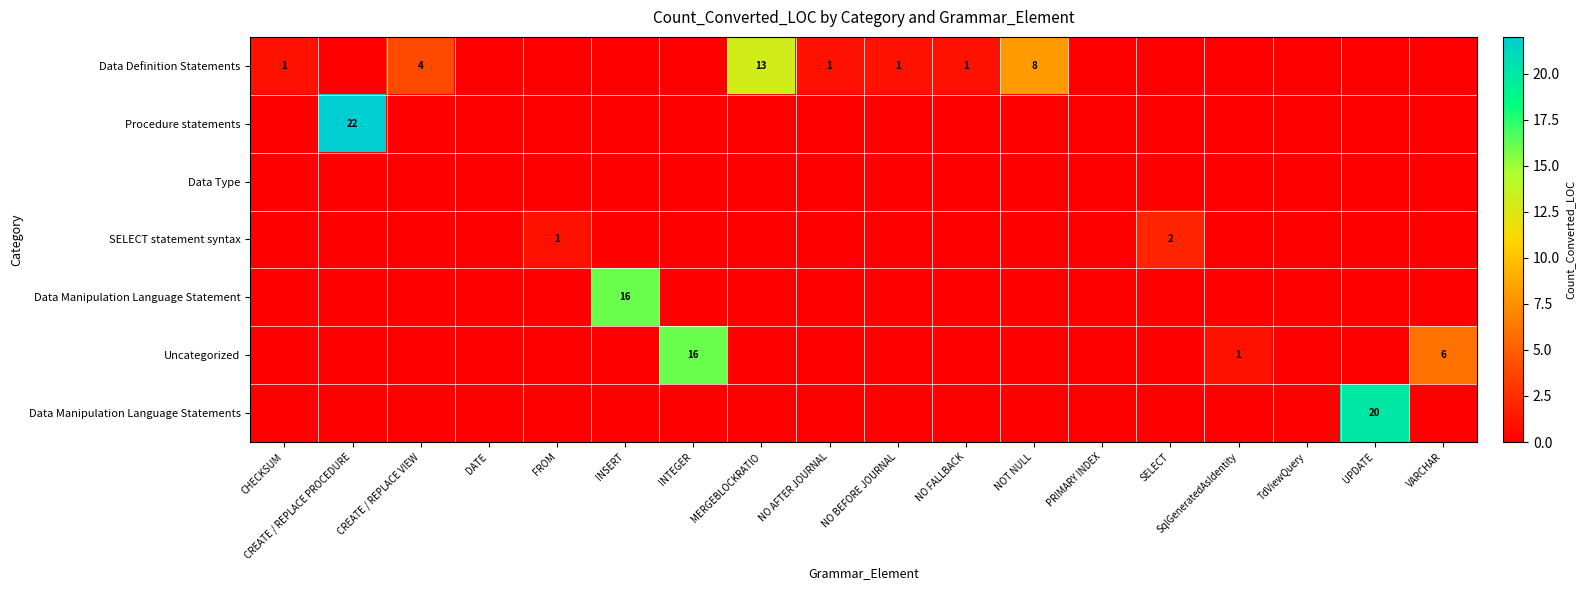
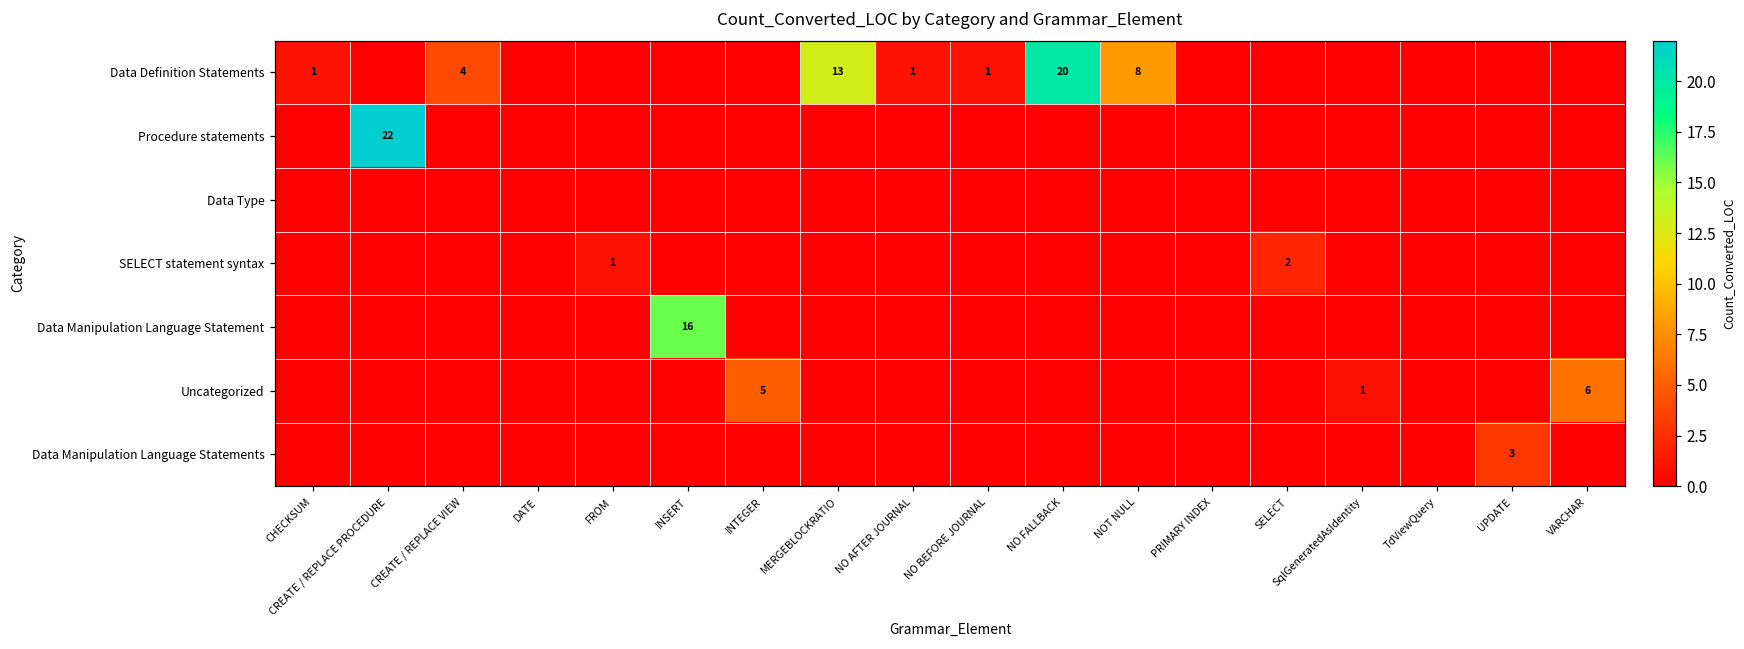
  {
    "Data Definition Statements": {
      "CHECKSUM": 1,
      "CREATE / REPLACE VIEW": 4,
      "MERGEBLOCKRATIO": 13,
      "NO AFTER JOURNAL": 1,
      "NO BEFORE JOURNAL": 1,
-     "NO FALLBACK": 1,
+     "NO FALLBACK": 20,
      "NOT NULL": 8
    },
    "Procedure statements": {
      "CREATE / REPLACE PROCEDURE": 22
    },
    "SELECT statement syntax": {
      "FROM": 1,
      "SELECT": 2
    },
    "Data Manipulation Language Statement": {
      "INSERT": 16
    },
    "Uncategorized": {
-     "INTEGER": 16,
+     "INTEGER": 5,
      "SqlGeneratedAsIdentity": 1,
      "VARCHAR": 6
    },
    "Data Manipulation Language Statements": {
-     "UPDATE": 20
+     "UPDATE": 3
    }
  }
